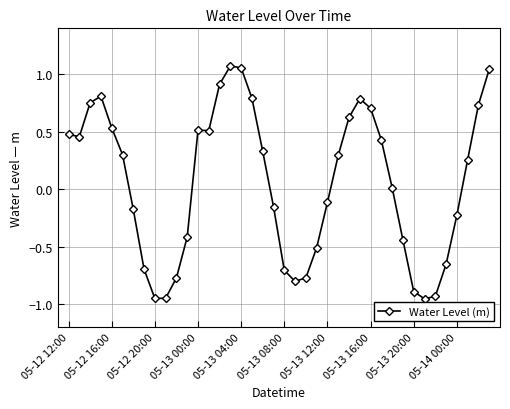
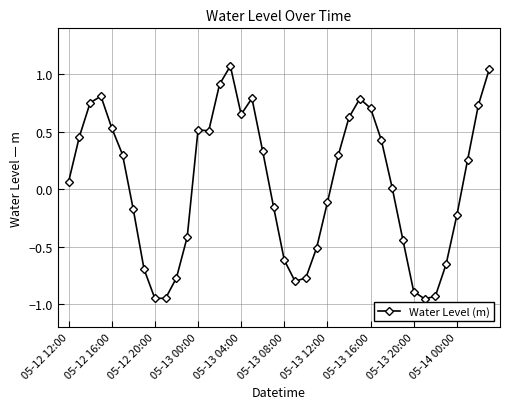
  {
-   "05-12 12:00": 0.48,
+   "05-12 12:00": 0.06,
    "05-12 16:00": 0.53,
    "05-12 20:00": -0.95,
    "05-13 00:00": 0.51,
-   "05-13 04:00": 1.06,
-   "05-13 08:00": -0.71,
+   "05-13 04:00": 0.65,
+   "05-13 08:00": -0.62,
    "05-13 12:00": -0.12,
    "05-13 16:00": 0.70,
    "05-13 20:00": -0.89,
    "05-14 00:00": -0.23
  }
